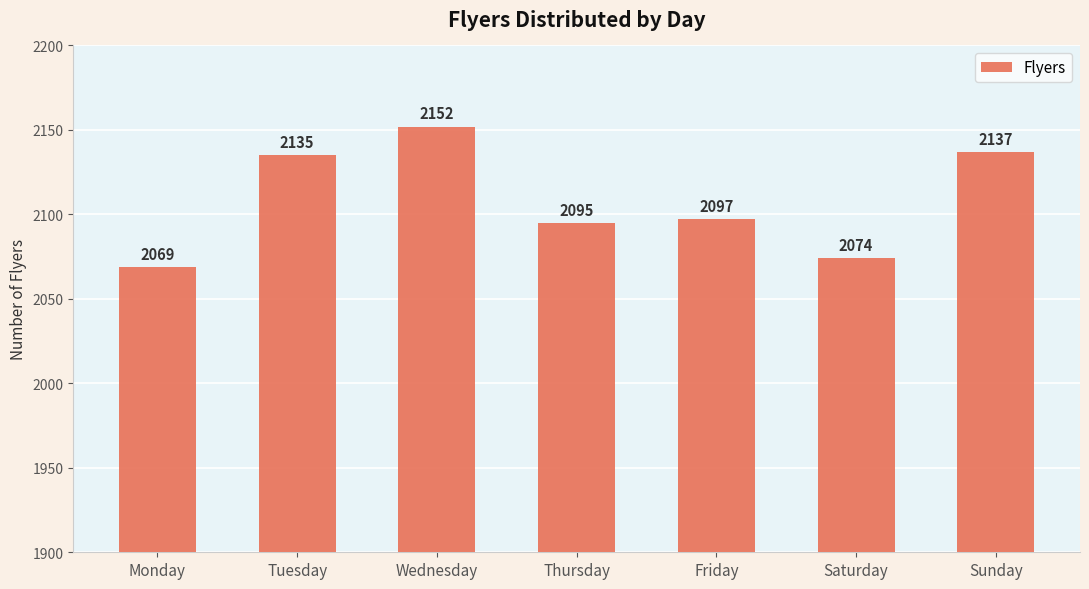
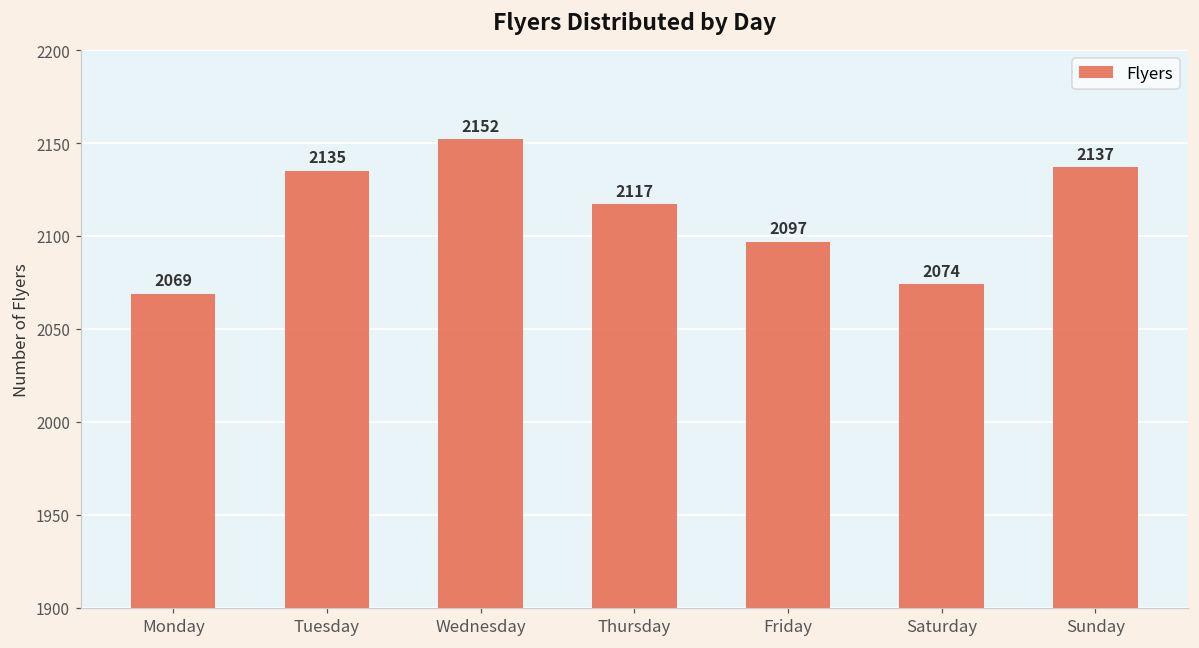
  {
    "Monday": 2069,
    "Tuesday": 2135,
    "Wednesday": 2152,
-   "Thursday": 2095,
+   "Thursday": 2117,
    "Friday": 2097,
    "Saturday": 2074,
    "Sunday": 2137
  }
